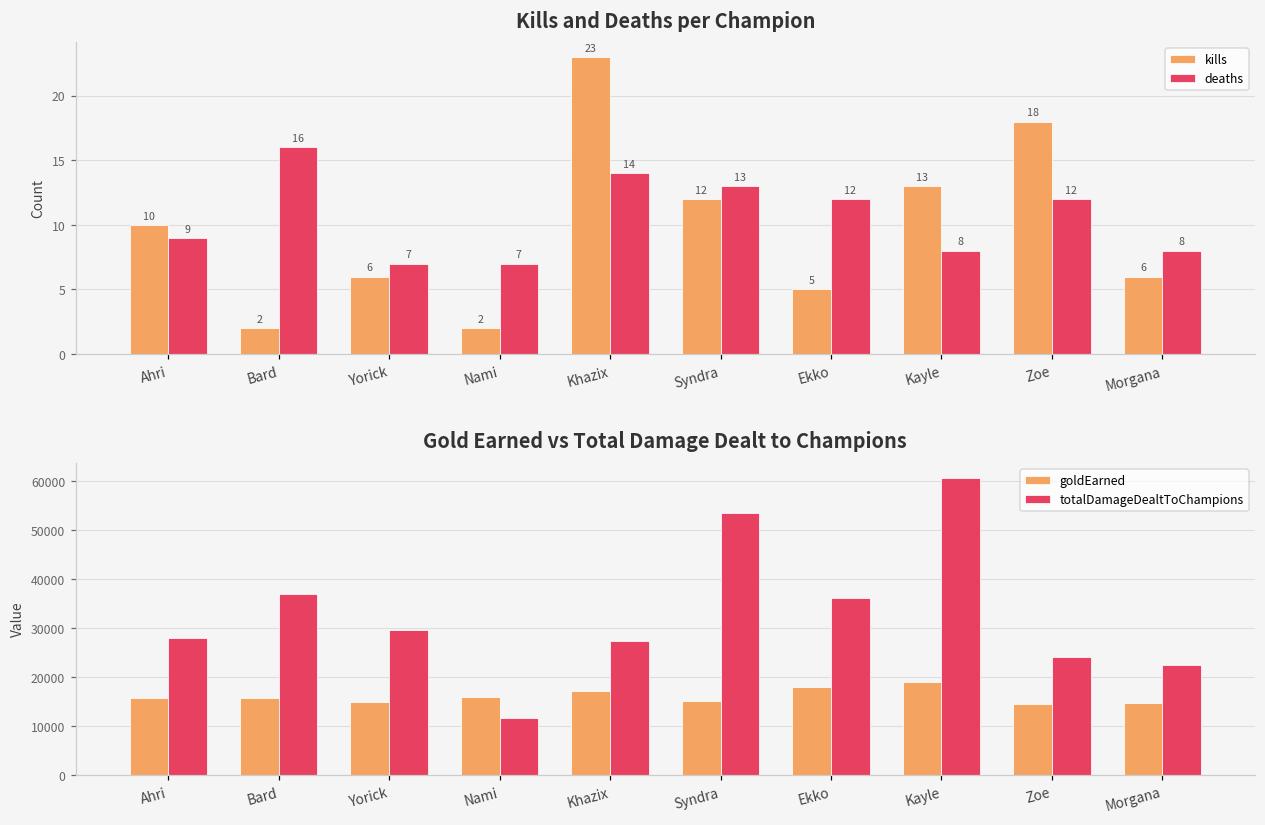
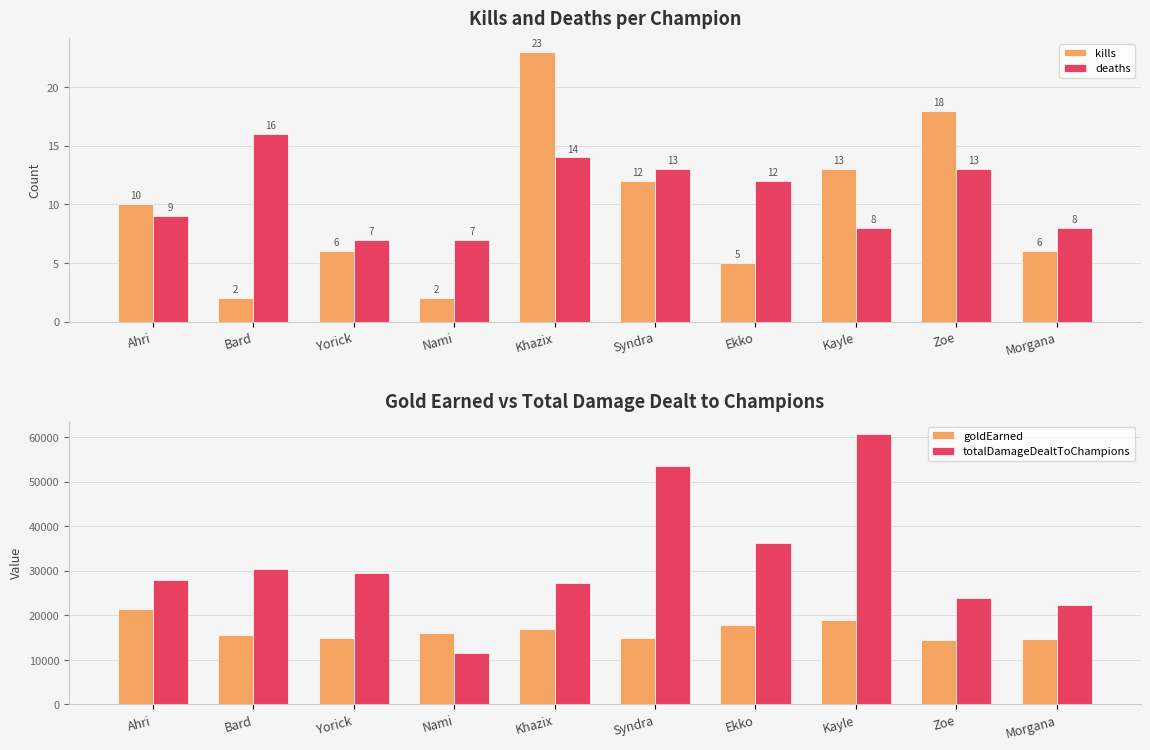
  {
    "Kills and Deaths per Champion": {
      "kills": {
        "Ahri": 10,
        "Bard": 2,
        "Yorick": 6,
        "Nami": 2,
        "Khazix": 23,
        "Syndra": 12,
        "Ekko": 5,
        "Kayle": 13,
        "Zoe": 18,
        "Morgana": 6
      },
      "deaths": {
        "Ahri": 9,
        "Bard": 16,
        "Yorick": 7,
        "Nami": 7,
        "Khazix": 14,
        "Syndra": 13,
        "Ekko": 12,
        "Kayle": 8,
-       "Zoe": 12,
+       "Zoe": 13,
        "Morgana": 8
      }
    },
    "Gold Earned vs Total Damage Dealt to Champions": {
      "goldEarned": {
-       "Ahri": 16000,
+       "Ahri": 21000,
        "Bard": 16000,
        "Yorick": 15000,
        "Nami": 16000,
        "Khazix": 17000,
        "Syndra": 15000,
        "Ekko": 18000,
        "Kayle": 19000,
        "Zoe": 14000,
        "Morgana": 15000
      },
      "totalDamageDealtToChampions": {
        "Ahri": 28000,
-       "Bard": 37000,
+       "Bard": 31000,
        "Yorick": 30000,
        "Nami": 12000,
        "Khazix": 27000,
        "Syndra": 54000,
        "Ekko": 36000,
        "Kayle": 61000,
        "Zoe": 24000,
        "Morgana": 22000
      }
    }
  }
